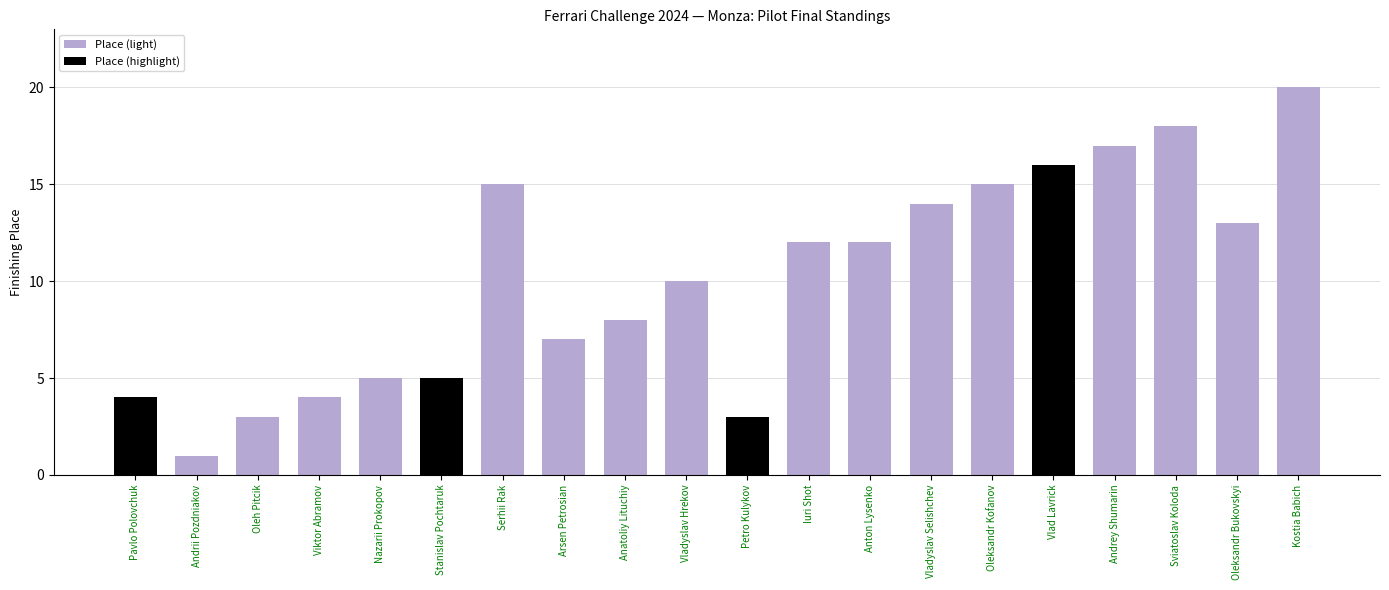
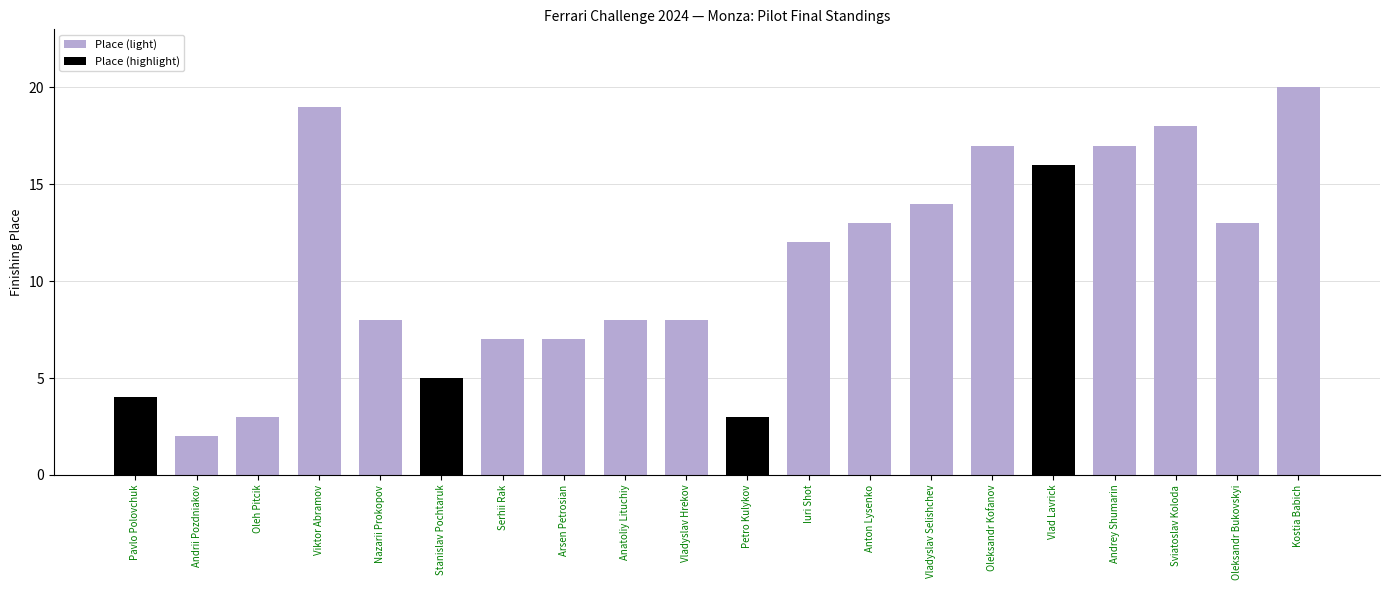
  {
    "Pavlo Polovchuk": 4,
-   "Andrii Pozdniakov": 1,
+   "Andrii Pozdniakov": 2,
    "Oleh Pitcik": 3,
-   "Viktor Abramov": 4,
-   "Nazarii Prokopov": 5,
+   "Viktor Abramov": 19,
+   "Nazarii Prokopov": 8,
    "Stanislav Pochtaruk": 5,
-   "Serhii Rak": 15,
+   "Serhii Rak": 7,
    "Arsen Petrosian": 7,
    "Anatoliy Lituchiy": 8,
-   "Vladyslav Hrekov": 10,
+   "Vladyslav Hrekov": 8,
    "Petro Kulykov": 3,
    "Iuri Shot": 12,
-   "Anton Lysenko": 12,
+   "Anton Lysenko": 13,
    "Vladyslav Selishchev": 14,
-   "Oleksandr Kofanov": 15,
+   "Oleksandr Kofanov": 17,
    "Vlad Lavrick": 16,
    "Andrey Shumarin": 17,
    "Sviatoslav Koloda": 18,
    "Oleksandr Bukovskyi": 13,
    "Kostia Babich": 20
  }
